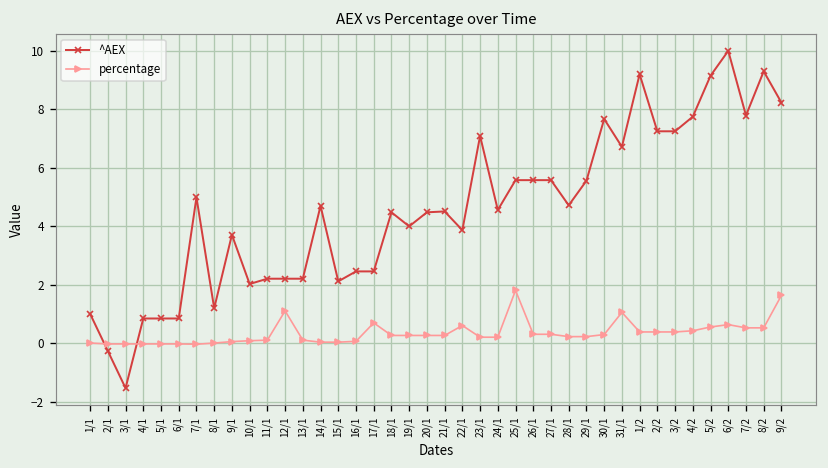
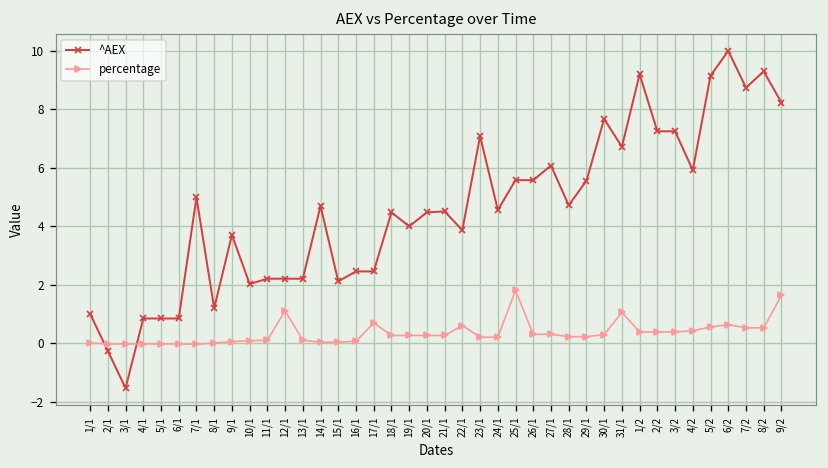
  {
    "^AEX": {
      "1/1": 1.0,
      "2/1": -0.3,
      "3/1": -1.5,
      "4/1": 0.8,
      "5/1": 0.8,
      "6/1": 0.8,
      "7/1": 5.0,
      "8/1": 1.2,
      "9/1": 3.7,
      "10/1": 2.0,
      "11/1": 2.2,
      "12/1": 2.2,
      "13/1": 2.2,
      "14/1": 4.7,
      "15/1": 2.1,
      "16/1": 2.5,
      "17/1": 2.5,
      "18/1": 4.5,
      "19/1": 4.0,
      "20/1": 4.5,
      "21/1": 4.5,
      "22/1": 3.9,
      "23/1": 7.1,
      "24/1": 4.6,
      "25/1": 5.6,
      "26/1": 5.6,
-     "27/1": 5.6,
+     "27/1": 6.1,
      "28/1": 4.7,
      "29/1": 5.6,
      "30/1": 7.7,
      "31/1": 6.7,
      "1/2": 9.2,
      "2/2": 7.2,
      "3/2": 7.2,
-     "4/2": 7.7,
+     "4/2": 5.9,
      "5/2": 9.1,
      "6/2": 10.0,
-     "7/2": 7.8,
+     "7/2": 8.7,
      "8/2": 9.3,
      "9/2": 8.2
    },
    "percentage": {
      "1/1": 0.0,
      "2/1": 0.0,
      "3/1": 0.0,
      "4/1": 0.0,
      "5/1": 0.0,
      "6/1": 0.0,
      "7/1": 0.0,
      "8/1": 0.0,
      "9/1": 0.1,
      "10/1": 0.1,
      "11/1": 0.1,
      "12/1": 1.1,
      "13/1": 0.1,
      "14/1": 0.0,
      "15/1": 0.0,
      "16/1": 0.1,
      "17/1": 0.7,
      "18/1": 0.3,
      "19/1": 0.3,
      "20/1": 0.3,
      "21/1": 0.3,
      "22/1": 0.6,
      "23/1": 0.2,
      "24/1": 0.2,
      "25/1": 1.8,
      "26/1": 0.3,
      "27/1": 0.3,
      "28/1": 0.2,
      "29/1": 0.2,
      "30/1": 0.3,
      "31/1": 1.1,
      "1/2": 0.4,
      "2/2": 0.4,
      "3/2": 0.4,
      "4/2": 0.4,
      "5/2": 0.6,
      "6/2": 0.6,
      "7/2": 0.5,
      "8/2": 0.5,
      "9/2": 1.6
    }
  }
